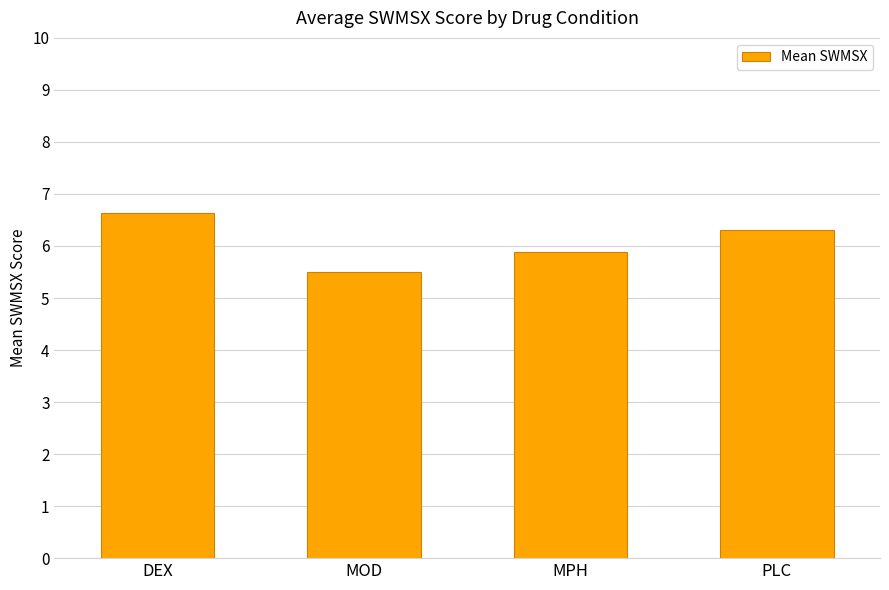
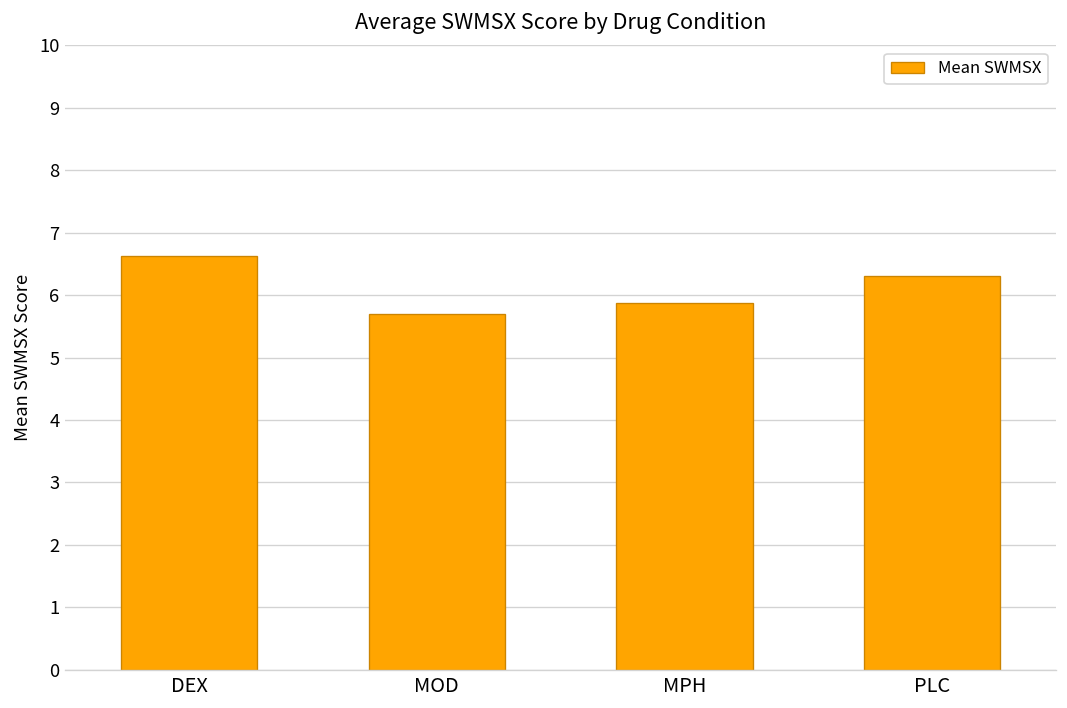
  {
    "DEX": 6.6,
-   "MOD": 5.5,
+   "MOD": 5.7,
    "MPH": 5.9,
    "PLC": 6.3
  }
